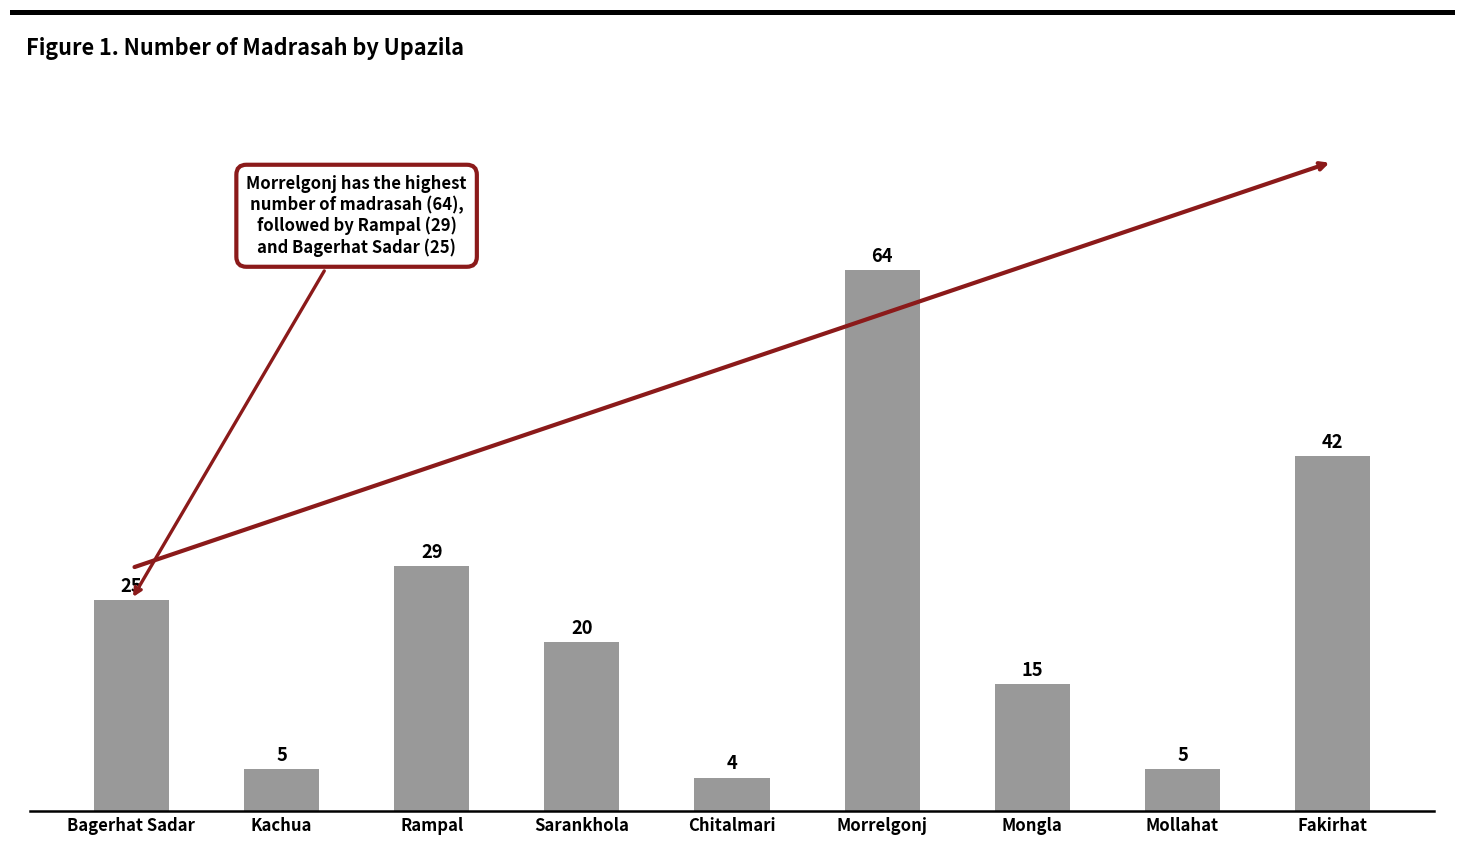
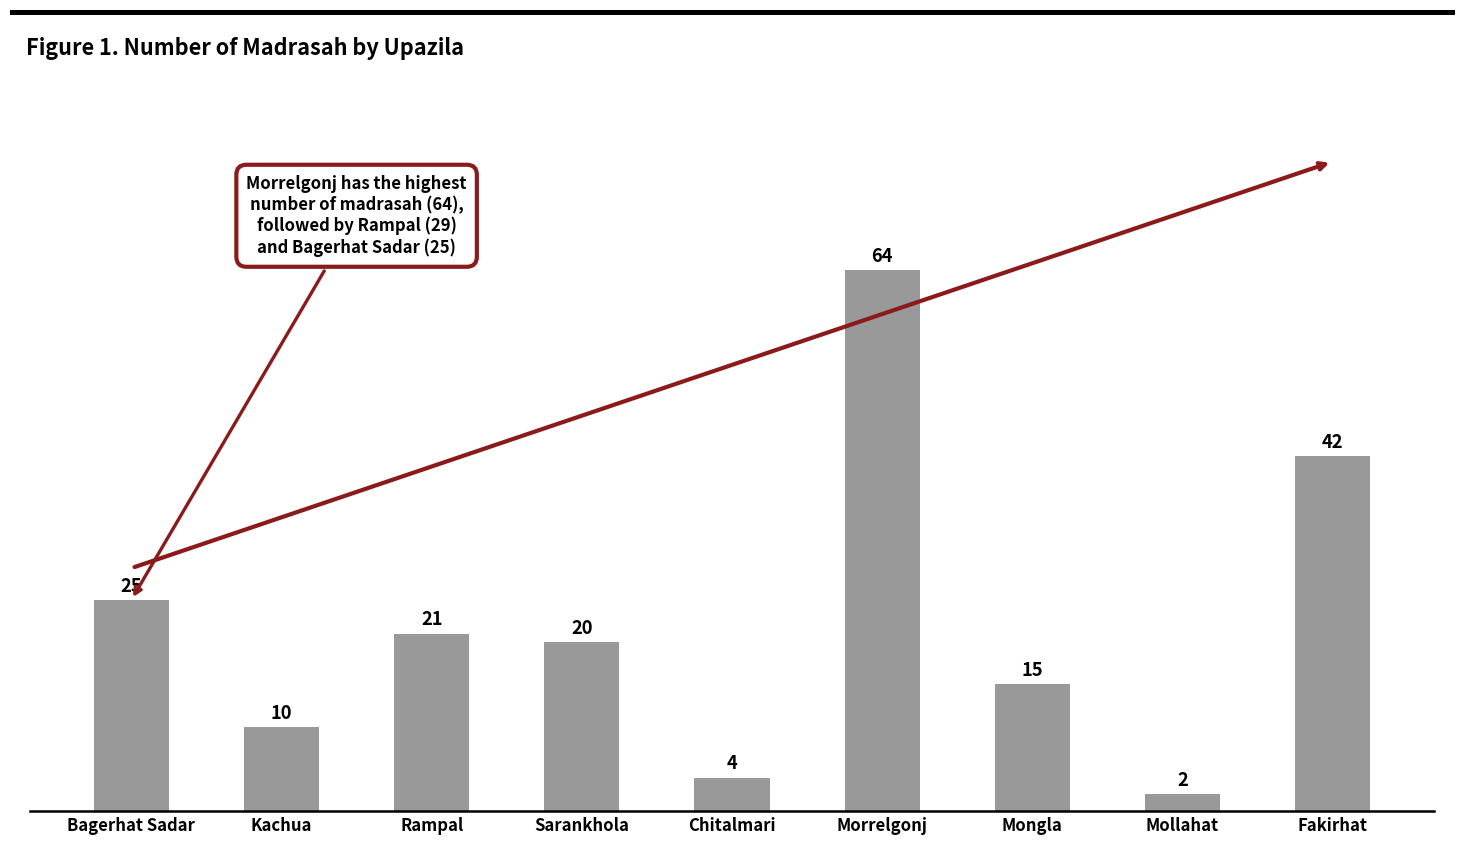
  {
-   "Kachua": 5,
-   "Rampal": 29,
+   "Kachua": 10,
+   "Rampal": 21,
    "Sarankhola": 20,
    "Chitalmari": 4,
    "Morrelgonj": 64,
    "Mongla": 15,
-   "Mollahat": 5,
+   "Mollahat": 2,
    "Fakirhat": 42
  }
